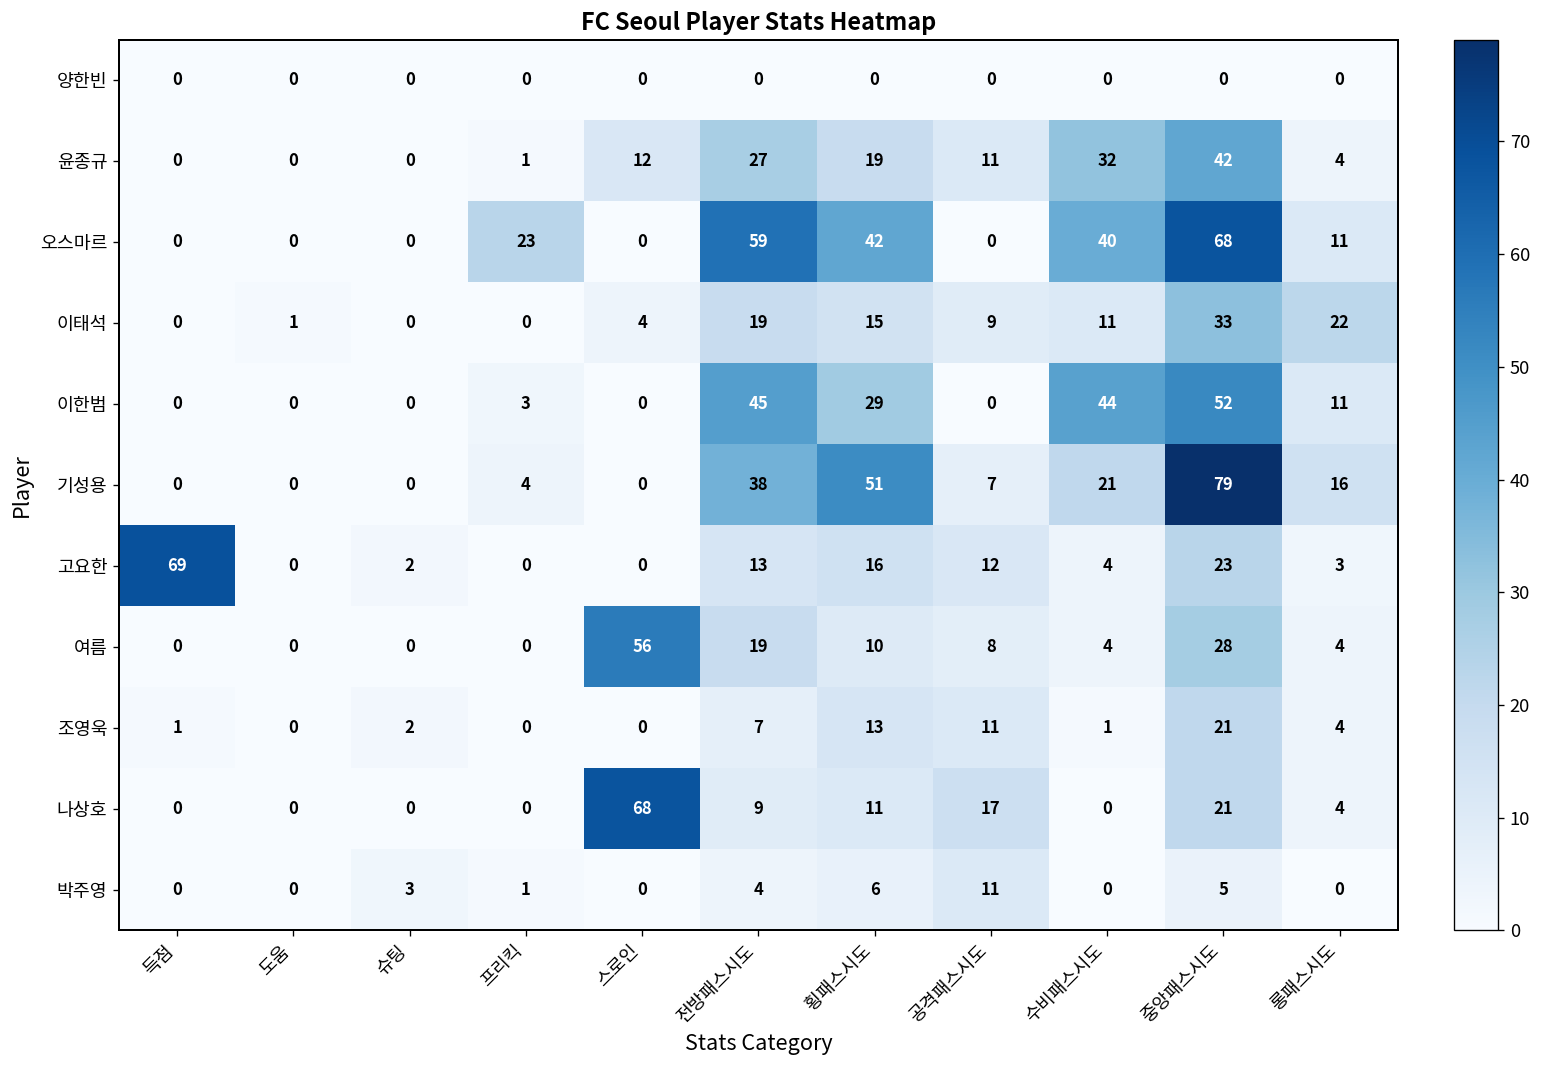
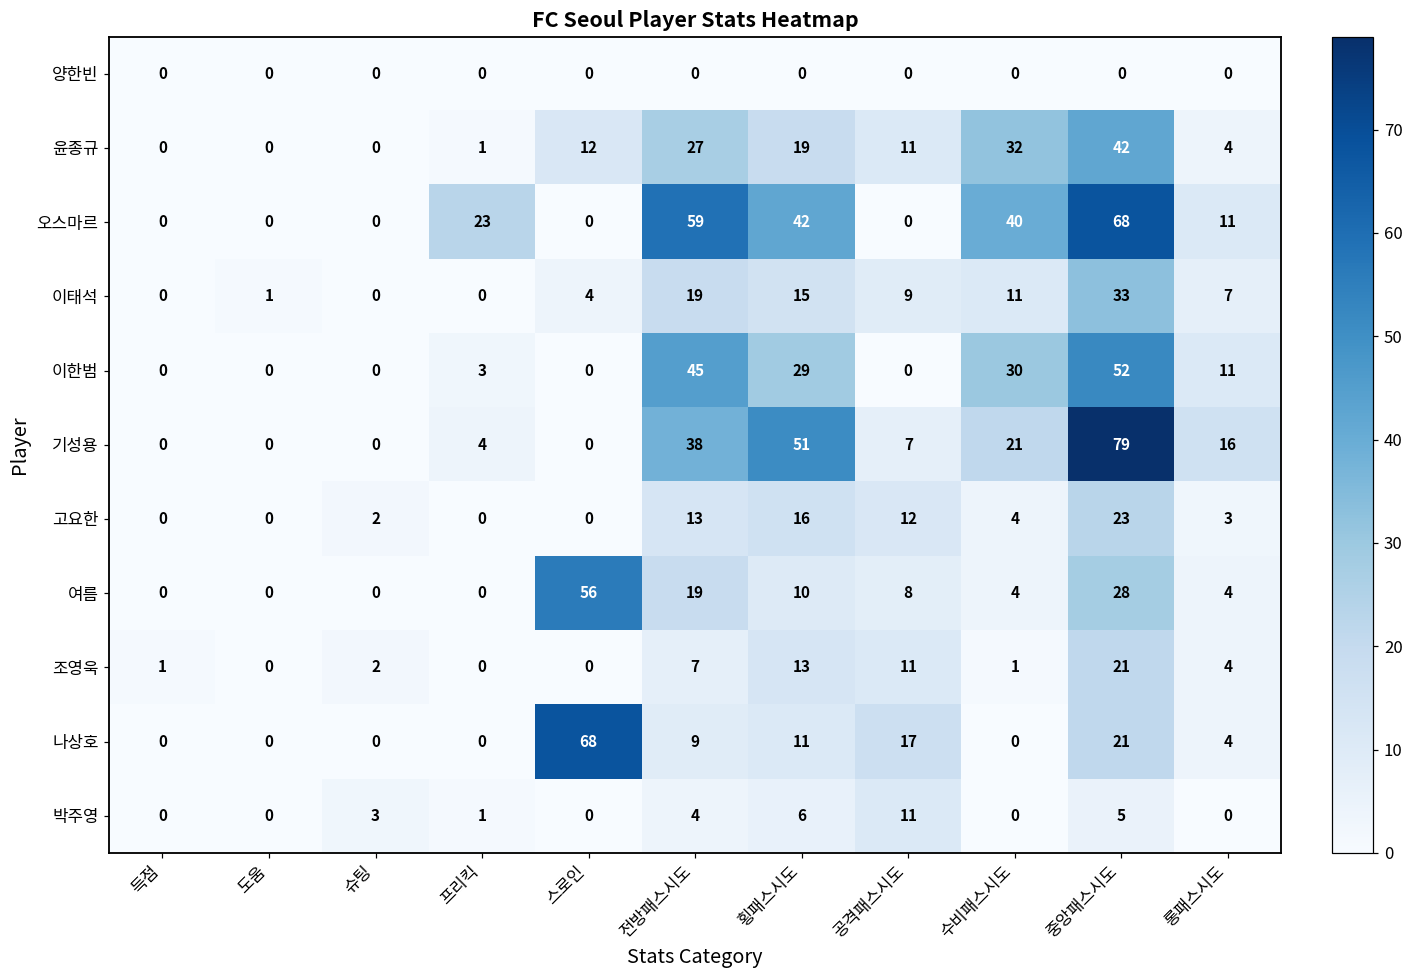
  {
    "양한빈": {
      "득점": 0,
      "도움": 0,
      "슈팅": 0,
      "프리킥": 0,
      "스로인": 0,
      "전방패스시도": 0,
      "횡패스시도": 0,
      "공격패스시도": 0,
      "수비패스시도": 0,
      "중앙패스시도": 0,
      "롱패스시도": 0
    },
    "윤종규": {
      "득점": 0,
      "도움": 0,
      "슈팅": 0,
      "프리킥": 1,
      "스로인": 12,
      "전방패스시도": 27,
      "횡패스시도": 19,
      "공격패스시도": 11,
      "수비패스시도": 32,
      "중앙패스시도": 42,
      "롱패스시도": 4
    },
    "오스마르": {
      "득점": 0,
      "도움": 0,
      "슈팅": 0,
      "프리킥": 23,
      "스로인": 0,
      "전방패스시도": 59,
      "횡패스시도": 42,
      "공격패스시도": 0,
      "수비패스시도": 40,
      "중앙패스시도": 68,
      "롱패스시도": 11
    },
    "이태석": {
      "득점": 0,
      "도움": 1,
      "슈팅": 0,
      "프리킥": 0,
      "스로인": 4,
      "전방패스시도": 19,
      "횡패스시도": 15,
      "공격패스시도": 9,
      "수비패스시도": 11,
      "중앙패스시도": 33,
-     "롱패스시도": 22
+     "롱패스시도": 7
    },
    "이한범": {
      "득점": 0,
      "도움": 0,
      "슈팅": 0,
      "프리킥": 3,
      "스로인": 0,
      "전방패스시도": 45,
      "횡패스시도": 29,
      "공격패스시도": 0,
-     "수비패스시도": 44,
+     "수비패스시도": 30,
      "중앙패스시도": 52,
      "롱패스시도": 11
    },
    "기성용": {
      "득점": 0,
      "도움": 0,
      "슈팅": 0,
      "프리킥": 4,
      "스로인": 0,
      "전방패스시도": 38,
      "횡패스시도": 51,
      "공격패스시도": 7,
      "수비패스시도": 21,
      "중앙패스시도": 79,
      "롱패스시도": 16
    },
    "고요한": {
-     "득점": 69,
+     "득점": 0,
      "도움": 0,
      "슈팅": 2,
      "프리킥": 0,
      "스로인": 0,
      "전방패스시도": 13,
      "횡패스시도": 16,
      "공격패스시도": 12,
      "수비패스시도": 4,
      "중앙패스시도": 23,
      "롱패스시도": 3
    },
    "여름": {
      "득점": 0,
      "도움": 0,
      "슈팅": 0,
      "프리킥": 0,
      "스로인": 56,
      "전방패스시도": 19,
      "횡패스시도": 10,
      "공격패스시도": 8,
      "수비패스시도": 4,
      "중앙패스시도": 28,
      "롱패스시도": 4
    },
    "조영욱": {
      "득점": 1,
      "도움": 0,
      "슈팅": 2,
      "프리킥": 0,
      "스로인": 0,
      "전방패스시도": 7,
      "횡패스시도": 13,
      "공격패스시도": 11,
      "수비패스시도": 1,
      "중앙패스시도": 21,
      "롱패스시도": 4
    },
    "나상호": {
      "득점": 0,
      "도움": 0,
      "슈팅": 0,
      "프리킥": 0,
      "스로인": 68,
      "전방패스시도": 9,
      "횡패스시도": 11,
      "공격패스시도": 17,
      "수비패스시도": 0,
      "중앙패스시도": 21,
      "롱패스시도": 4
    },
    "박주영": {
      "득점": 0,
      "도움": 0,
      "슈팅": 3,
      "프리킥": 1,
      "스로인": 0,
      "전방패스시도": 4,
      "횡패스시도": 6,
      "공격패스시도": 11,
      "수비패스시도": 0,
      "중앙패스시도": 5,
      "롱패스시도": 0
    }
  }
